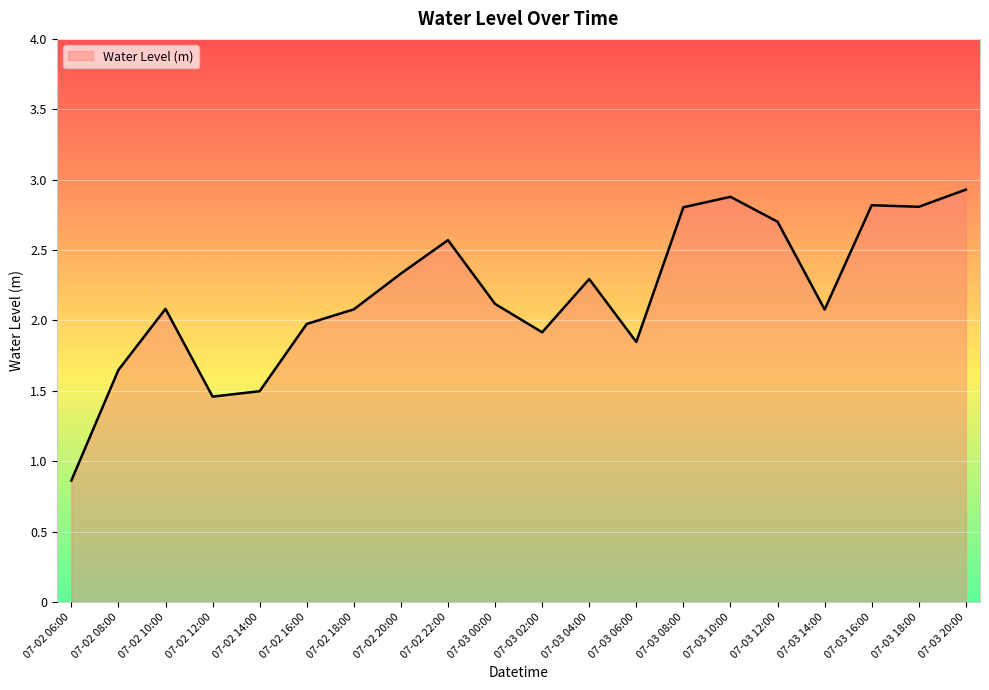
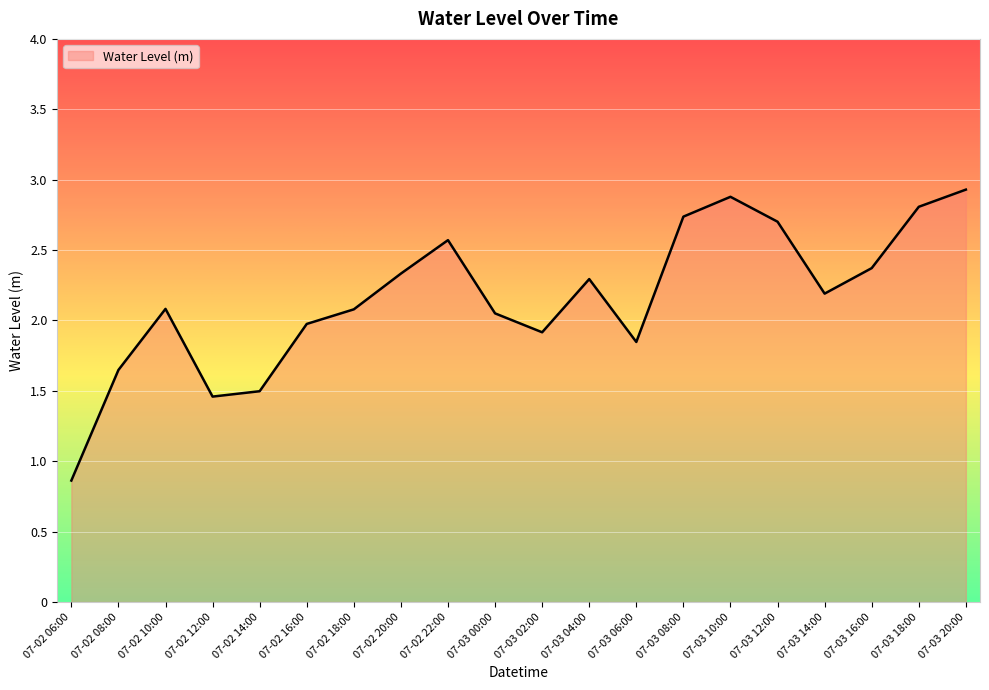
  {
    "07-02 06:00": 0.86,
    "07-02 08:00": 1.65,
    "07-02 10:00": 2.08,
    "07-02 12:00": 1.46,
    "07-02 14:00": 1.50,
    "07-02 16:00": 1.98,
    "07-02 18:00": 2.08,
    "07-02 20:00": 2.33,
    "07-02 22:00": 2.57,
-   "07-03 00:00": 2.12,
+   "07-03 00:00": 2.05,
    "07-03 02:00": 1.92,
    "07-03 04:00": 2.29,
    "07-03 06:00": 1.85,
-   "07-03 08:00": 2.80,
+   "07-03 08:00": 2.74,
    "07-03 10:00": 2.88,
    "07-03 12:00": 2.70,
-   "07-03 14:00": 2.08,
-   "07-03 16:00": 2.82,
+   "07-03 14:00": 2.19,
+   "07-03 16:00": 2.37,
    "07-03 18:00": 2.81,
    "07-03 20:00": 2.93
  }
